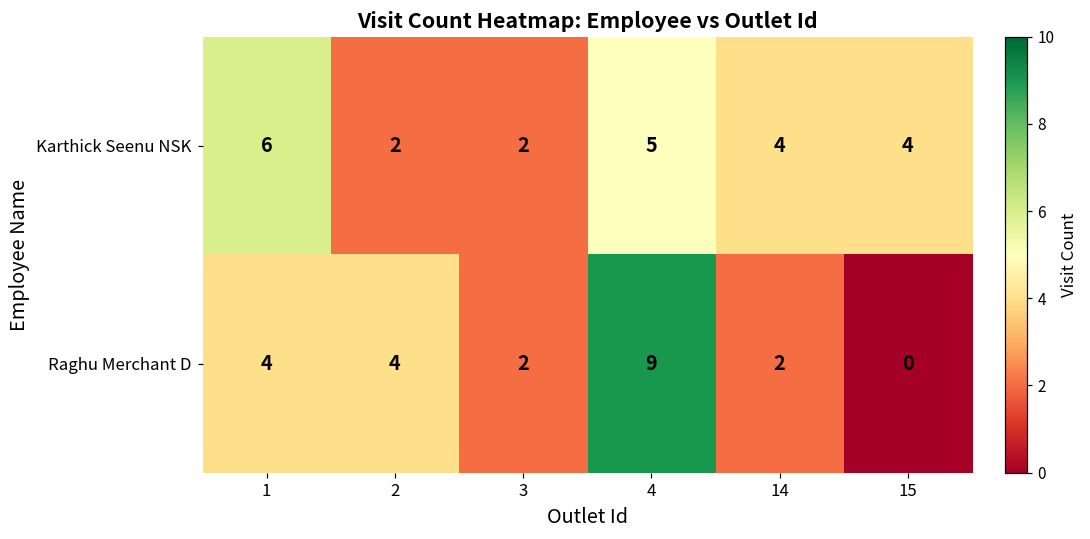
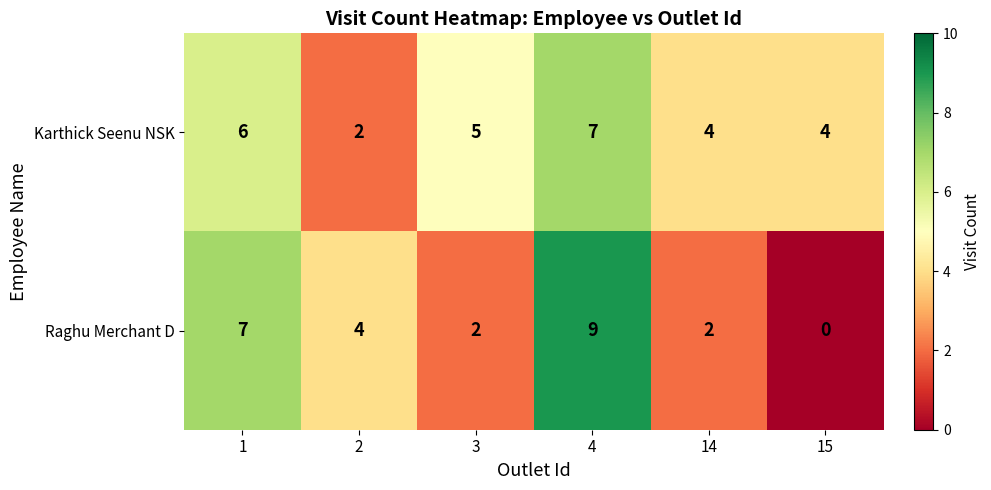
  {
    "Karthick Seenu NSK": {
      "1": 6,
      "2": 2,
-     "3": 2,
-     "4": 5,
+     "3": 5,
+     "4": 7,
      "14": 4,
      "15": 4
    },
    "Raghu Merchant D": {
-     "1": 4,
+     "1": 7,
      "2": 4,
      "3": 2,
      "4": 9,
      "14": 2,
      "15": 0
    }
  }
